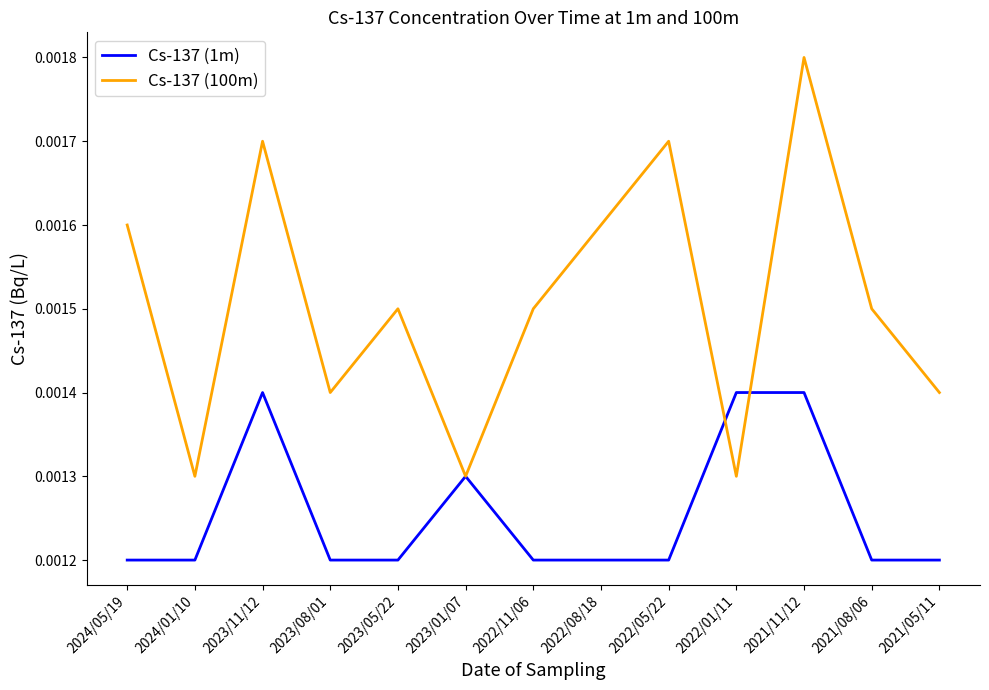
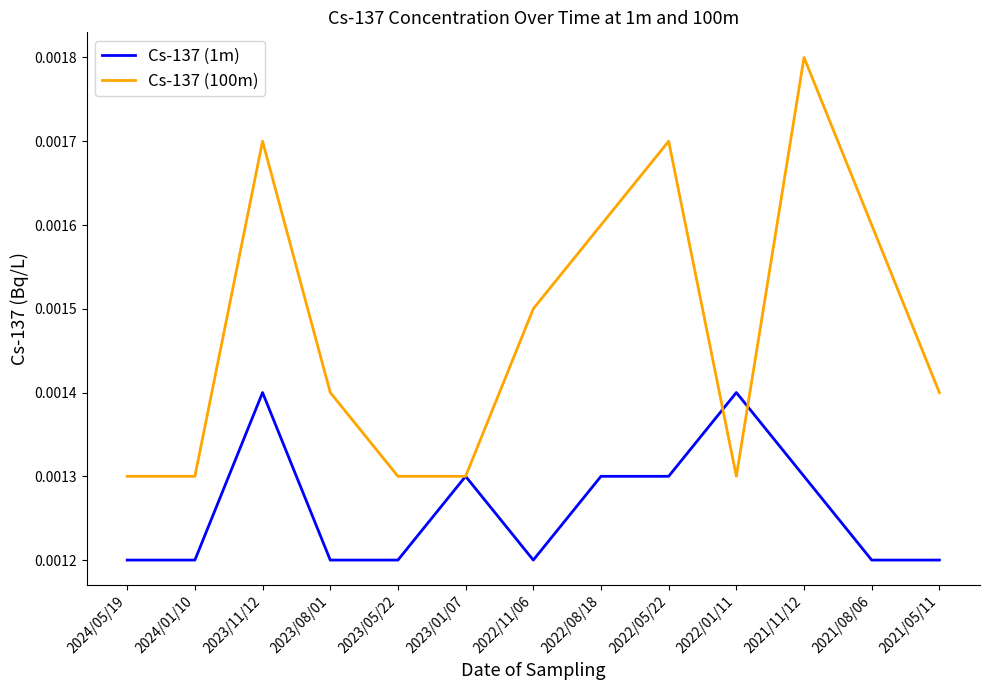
  {
    "Cs-137 (1m)": {
      "2024/05/19": 0.0012,
      "2024/01/10": 0.0012,
      "2023/11/12": 0.0014,
      "2023/08/01": 0.0012,
      "2023/05/22": 0.0012,
      "2022/11/06": 0.0012,
-     "2022/08/18": 0.0012,
-     "2022/05/22": 0.0012,
+     "2022/08/18": 0.0013,
+     "2022/05/22": 0.0013,
      "2022/01/11": 0.0014,
-     "2021/11/12": 0.0014,
+     "2021/11/12": 0.0013,
      "2021/08/06": 0.0012,
      "2021/05/11": 0.0012
    },
    "Cs-137 (100m)": {
-     "2024/05/19": 0.0016,
+     "2024/05/19": 0.0013,
      "2024/01/10": 0.0013,
      "2023/11/12": 0.0017,
      "2023/08/01": 0.0014,
-     "2023/05/22": 0.0015,
+     "2023/05/22": 0.0013,
      "2022/11/06": 0.0015,
      "2022/08/18": 0.0016,
      "2022/05/22": 0.0017,
      "2022/01/11": 0.0013,
      "2021/11/12": 0.0018,
-     "2021/08/06": 0.0015,
+     "2021/08/06": 0.0016,
      "2021/05/11": 0.0014
    }
  }
